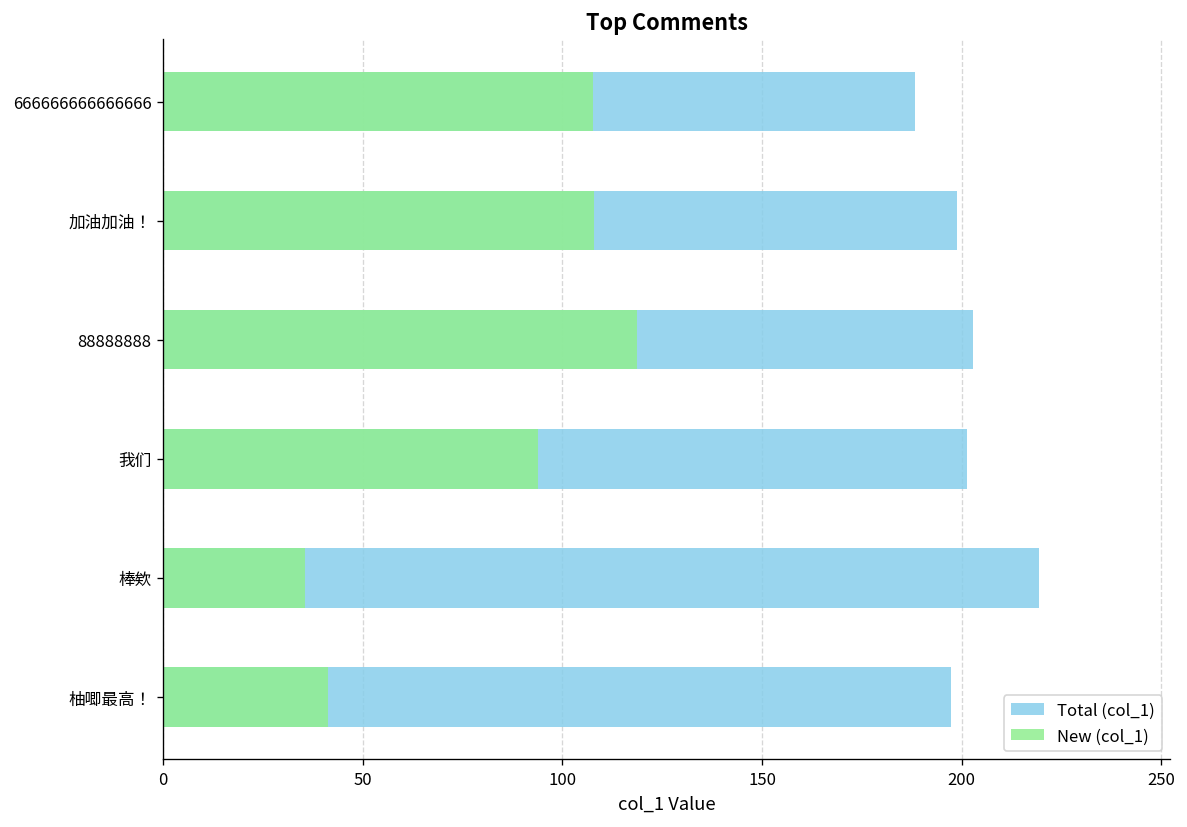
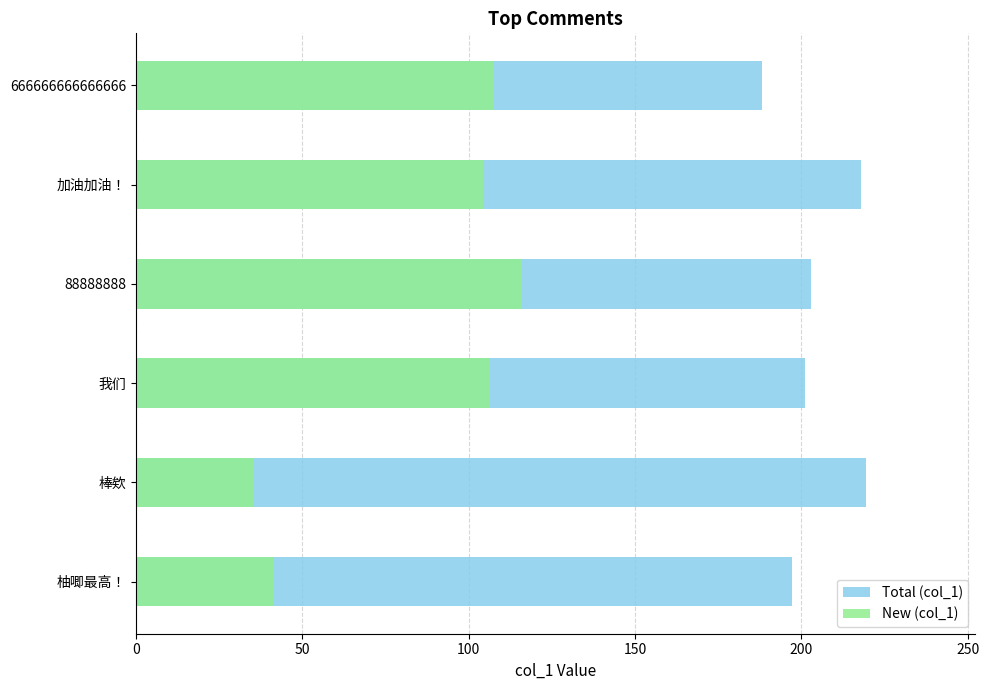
  {
    "Total (col_1)": {
      "666666666666666": 188,
-     "加油加油！": 199,
+     "加油加油！": 218,
      "88888888": 203,
      "我们": 201,
      "棒欸": 219,
      "柚唧最高！": 197
    },
    "New (col_1)": {
-     "加油加油！": 108,
-     "88888888": 119,
-     "我们": 94
+     "加油加油！": 104,
+     "88888888": 116,
+     "我们": 106
    }
  }
